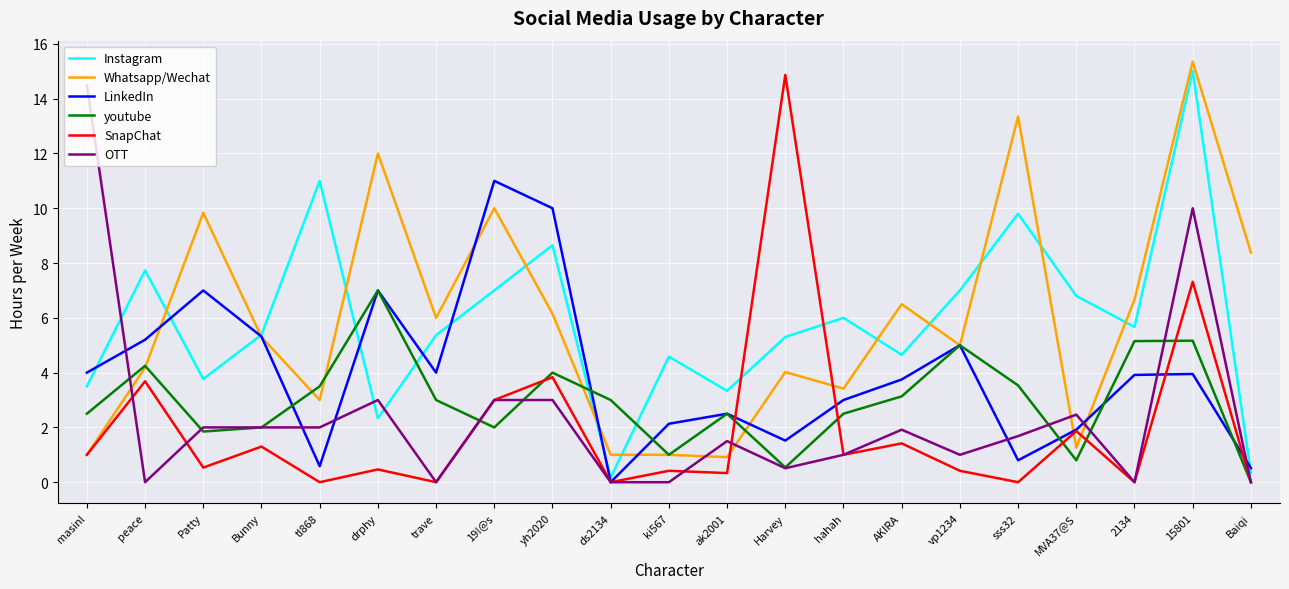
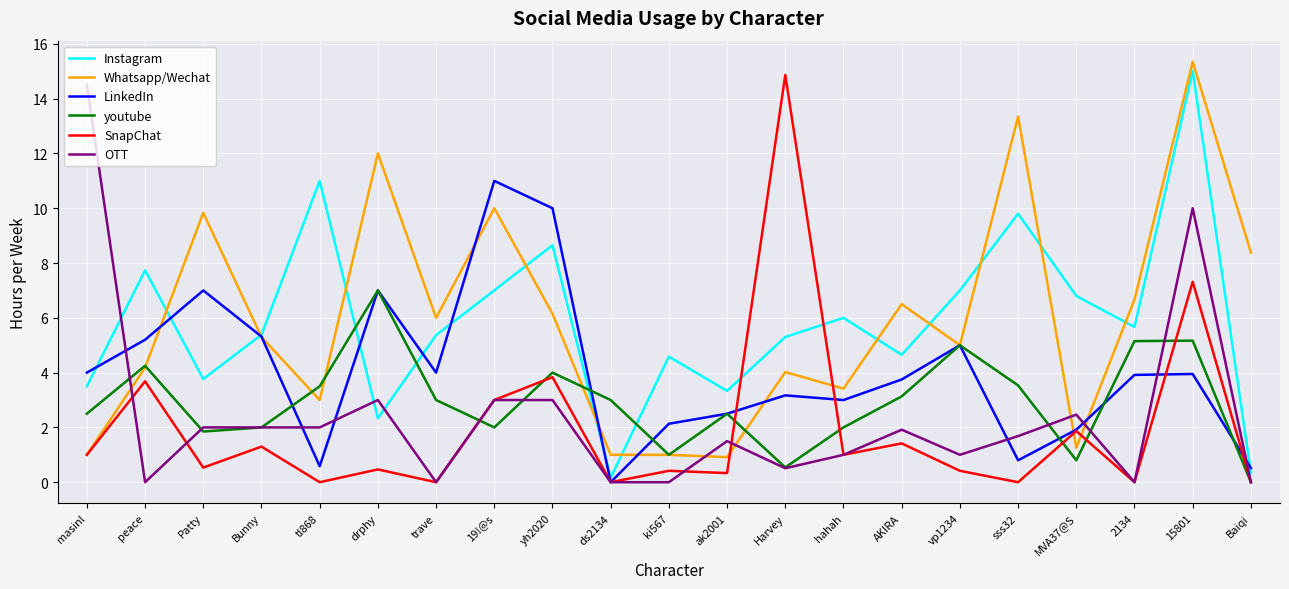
  {
    "Instagram": {
      "masinl": 3.5,
      "peace": 7.7,
      "Patty": 3.8,
      "tl868": 11.0,
      "drphy": 2.3,
      "trave": 5.4,
      "19!@s": 7.0,
      "yh2020": 8.7,
      "ds2134": 0.2,
      "ki567": 4.6,
      "ak2001": 3.3,
      "Harvey": 5.3,
      "hahah": 6.0,
      "AKIRA": 4.7,
      "vp1234": 7.0,
      "sss32": 9.8,
      "MVA37@S": 6.8,
      "2134": 5.7,
      "15801": 15.0,
      "Baiqi": 0.3
    },
    "Whatsapp/Wechat": {
      "Patty": 9.8,
      "tl868": 3.0,
      "drphy": 12.0,
      "trave": 6.0,
      "19!@s": 10.0,
      "yh2020": 6.2,
      "ds2134": 1.0,
      "ak2001": 0.9,
      "Harvey": 4.0,
      "hahah": 3.4,
      "AKIRA": 6.5,
      "sss32": 13.4,
      "MVA37@S": 1.3,
      "2134": 6.7,
      "15801": 15.4,
      "Baiqi": 8.4
    },
    "LinkedIn": {
      "masinl": 4.0,
      "peace": 5.2,
      "Patty": 7.0,
      "tl868": 0.6,
      "trave": 4.0,
      "19!@s": 11.0,
      "yh2020": 10.0,
      "ki567": 2.1,
-     "Harvey": 1.5,
+     "Harvey": 3.2,
      "hahah": 3.0,
      "AKIRA": 3.8,
      "sss32": 0.8,
      "2134": 3.9,
      "15801": 4.0,
      "Baiqi": 0.5
    },
    "youtube": {
      "masinl": 2.5,
      "Patty": 1.9,
      "tl868": 3.5,
      "trave": 3.0,
      "19!@s": 2.0,
      "yh2020": 4.0,
      "ds2134": 3.0,
-     "hahah": 2.5,
+     "hahah": 2.0,
      "AKIRA": 3.1,
      "sss32": 3.5,
      "MVA37@S": 0.8,
      "2134": 5.2,
      "15801": 5.2
    },
    "SnapChat": {
      "peace": 3.7,
      "Patty": 0.5,
      "Bunny": 1.3,
      "tl868": 0.0,
      "drphy": 0.5,
      "yh2020": 3.8,
      "ki567": 0.4,
      "ak2001": 0.3,
      "Harvey": 14.9,
      "AKIRA": 1.4,
      "vp1234": 0.4,
      "sss32": 0.0,
      "15801": 7.3
    },
    "OTT": {
      "peace": 0.0,
      "Patty": 2.0,
      "tl868": 2.0,
      "drphy": 3.0,
      "yh2020": 3.0,
      "ki567": 0.0,
      "ak2001": 1.5,
      "AKIRA": 1.9,
      "vp1234": 1.0,
      "sss32": 1.7,
      "MVA37@S": 2.5,
      "15801": 10.0
    }
  }
